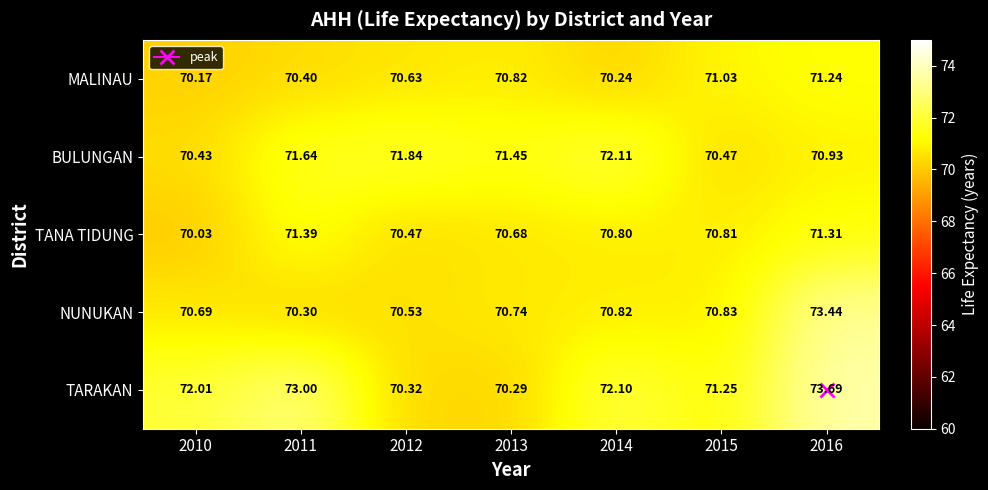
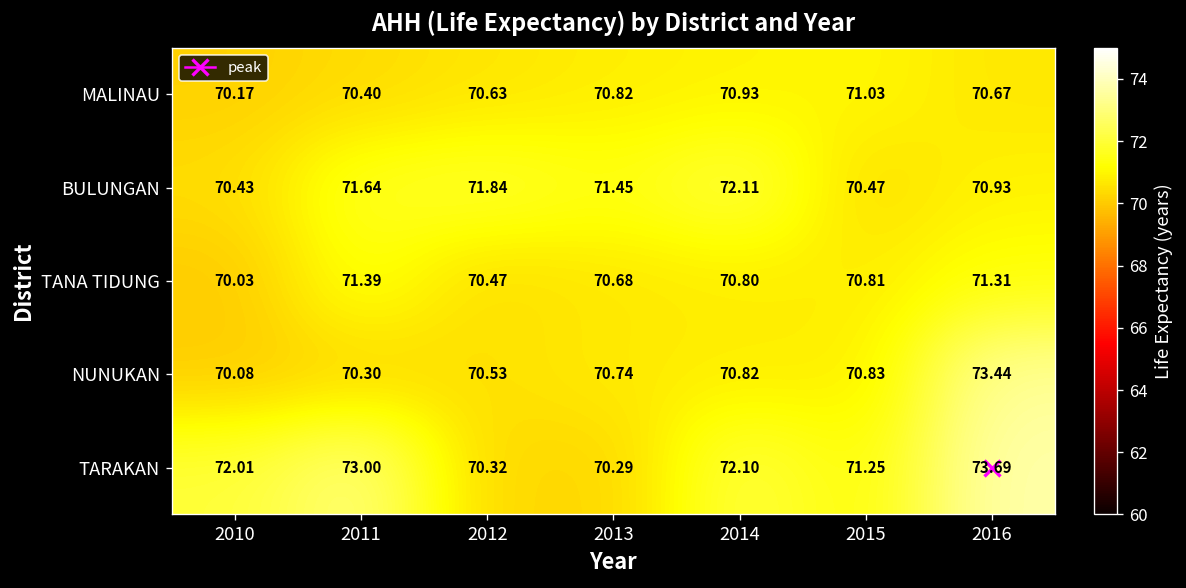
  {
    "MALINAU": {
      "2010": 70.17,
      "2011": 70.40,
      "2012": 70.63,
      "2013": 70.82,
-     "2014": 70.24,
+     "2014": 70.93,
      "2015": 71.03,
-     "2016": 71.24
+     "2016": 70.67
    },
    "BULUNGAN": {
      "2010": 70.43,
      "2011": 71.64,
      "2012": 71.84,
      "2013": 71.45,
      "2014": 72.11,
      "2015": 70.47,
      "2016": 70.93
    },
    "TANA TIDUNG": {
      "2010": 70.03,
      "2011": 71.39,
      "2012": 70.47,
      "2013": 70.68,
      "2014": 70.80,
      "2015": 70.81,
      "2016": 71.31
    },
    "NUNUKAN": {
-     "2010": 70.69,
+     "2010": 70.08,
      "2011": 70.30,
      "2012": 70.53,
      "2013": 70.74,
      "2014": 70.82,
      "2015": 70.83,
      "2016": 73.44
    },
    "TARAKAN": {
      "2010": 72.01,
      "2011": 73.00,
      "2012": 70.32,
      "2013": 70.29,
      "2014": 72.10,
      "2015": 71.25
    }
  }
